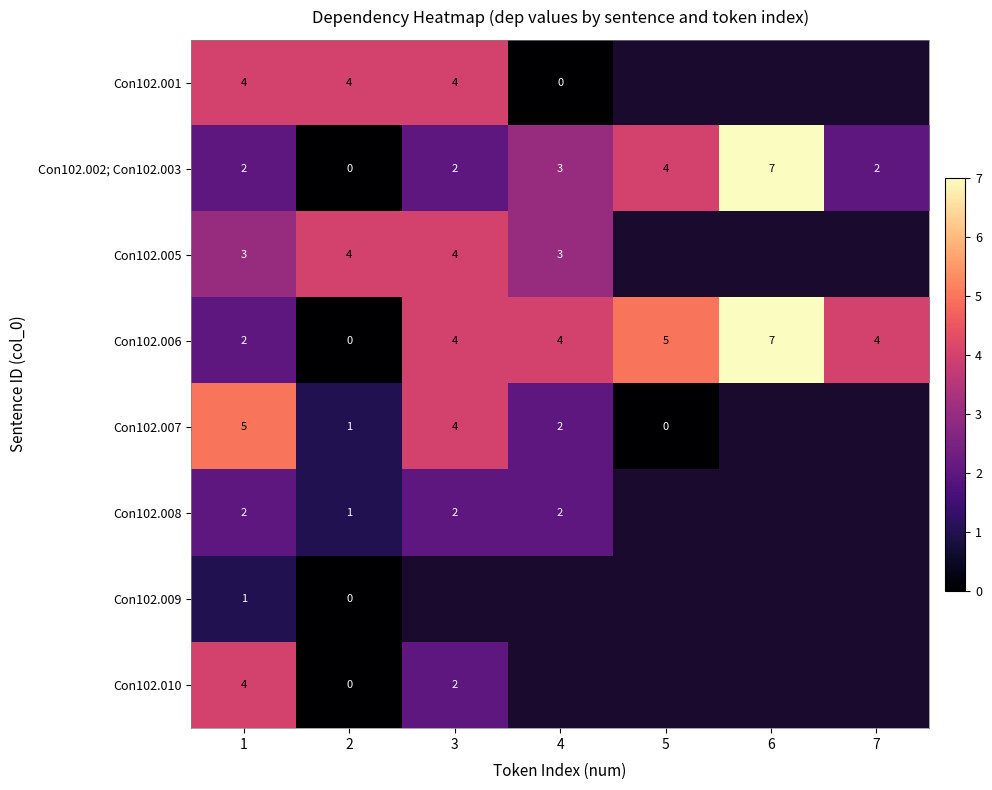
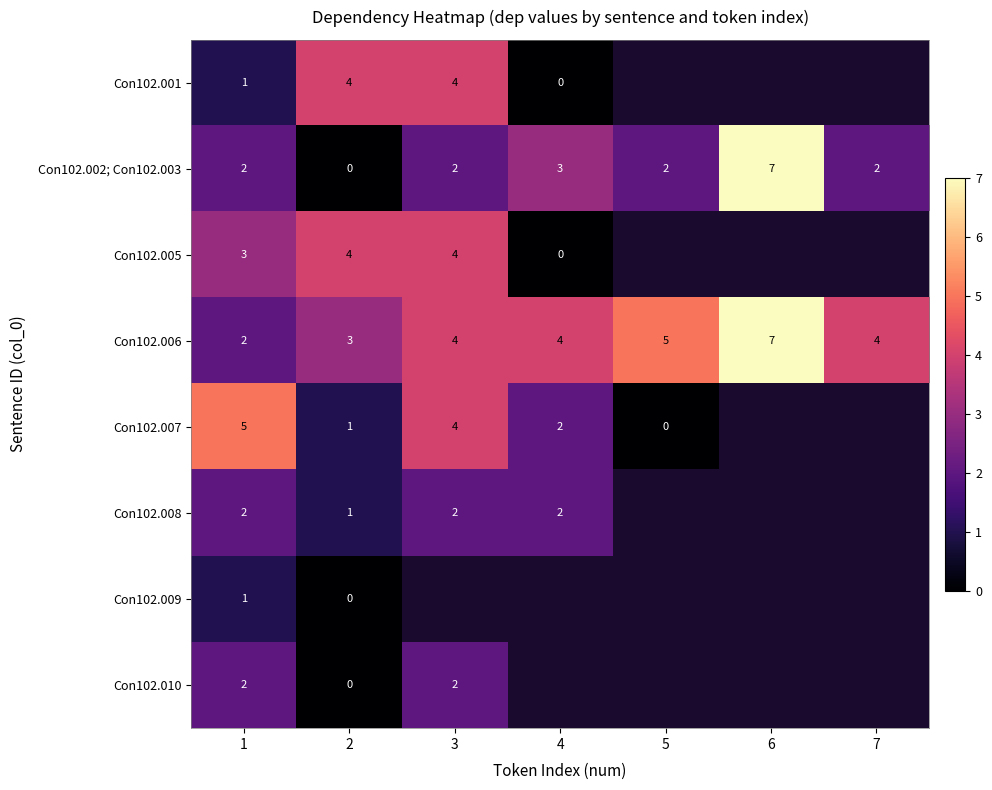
  {
    "Con102.001": {
-     "1": 4,
+     "1": 1,
      "2": 4,
      "3": 4,
      "4": 0
    },
    "Con102.002; Con102.003": {
      "1": 2,
      "2": 0,
      "3": 2,
      "4": 3,
-     "5": 4,
+     "5": 2,
      "6": 7,
      "7": 2
    },
    "Con102.005": {
      "1": 3,
      "2": 4,
      "3": 4,
-     "4": 3
+     "4": 0
    },
    "Con102.006": {
      "1": 2,
-     "2": 0,
+     "2": 3,
      "3": 4,
      "4": 4,
      "5": 5,
      "6": 7,
      "7": 4
    },
    "Con102.007": {
      "1": 5,
      "2": 1,
      "3": 4,
      "4": 2,
      "5": 0
    },
    "Con102.008": {
      "1": 2,
      "2": 1,
      "3": 2,
      "4": 2
    },
    "Con102.009": {
      "1": 1,
      "2": 0
    },
    "Con102.010": {
-     "1": 4,
+     "1": 2,
      "2": 0,
      "3": 2
    }
  }
